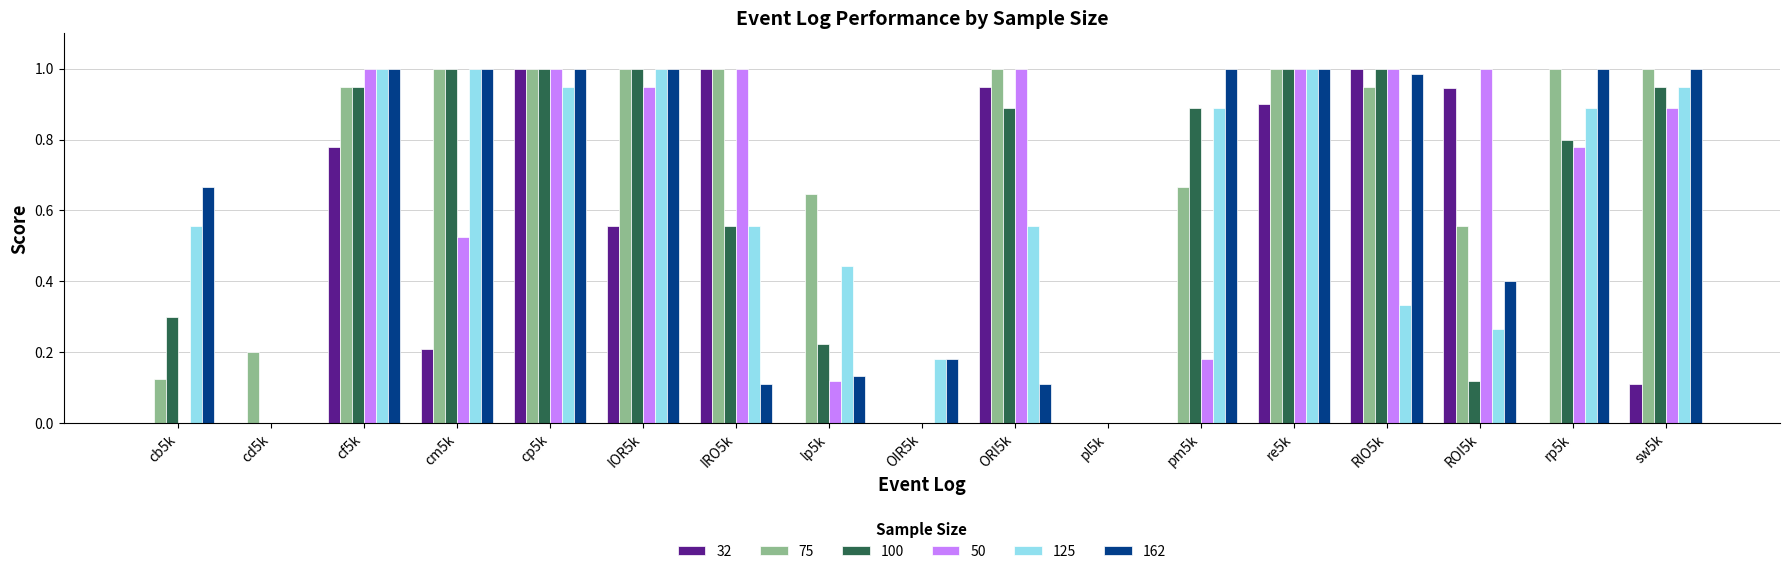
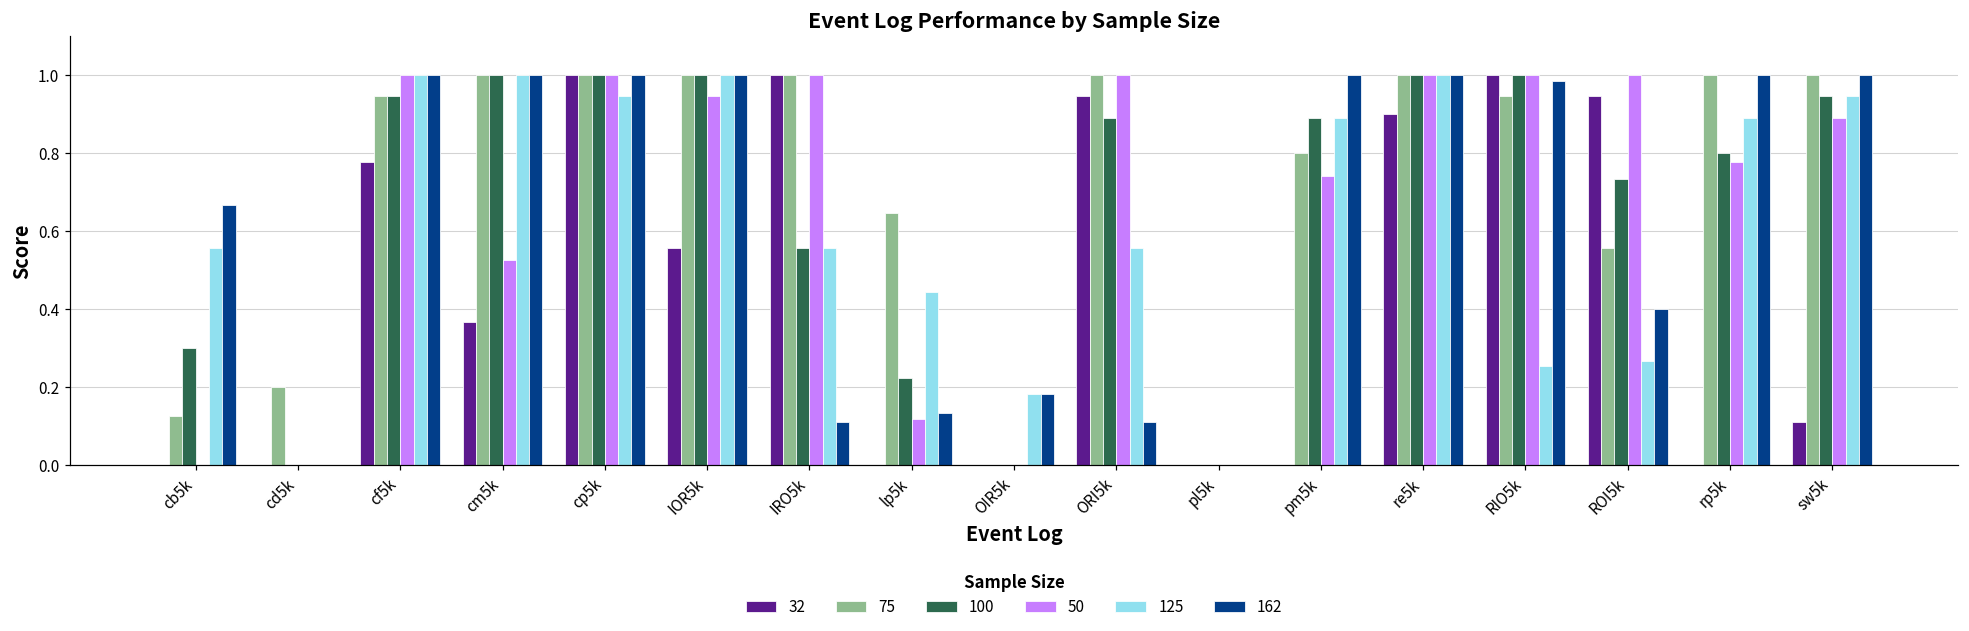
  {
    "32": {
      "cb5k": 0.00,
      "cd5k": 0.00,
      "cf5k": 0.78,
-     "cm5k": 0.21,
+     "cm5k": 0.37,
      "cp5k": 1.00,
      "IOR5k": 0.56,
      "IRO5k": 1.00,
      "lp5k": 0.00,
      "OIR5k": 0.00,
      "ORI5k": 0.95,
      "pl5k": 0.00,
      "pm5k": 0.00,
      "re5k": 0.90,
      "RIO5k": 1.00,
      "ROI5k": 0.95,
      "rp5k": 0.00,
      "sw5k": 0.11
    },
    "75": {
      "cb5k": 0.13,
      "cd5k": 0.20,
      "cf5k": 0.95,
      "cm5k": 1.00,
      "cp5k": 1.00,
      "IOR5k": 1.00,
      "IRO5k": 1.00,
      "lp5k": 0.65,
      "OIR5k": 0.00,
      "ORI5k": 1.00,
      "pl5k": 0.00,
-     "pm5k": 0.67,
+     "pm5k": 0.80,
      "re5k": 1.00,
      "RIO5k": 0.95,
      "ROI5k": 0.56,
      "rp5k": 1.00,
      "sw5k": 1.00
    },
    "100": {
      "cb5k": 0.30,
      "cd5k": 0.00,
      "cf5k": 0.95,
      "cm5k": 1.00,
      "cp5k": 1.00,
      "IOR5k": 1.00,
      "IRO5k": 0.56,
      "lp5k": 0.22,
      "OIR5k": 0.00,
      "ORI5k": 0.89,
      "pl5k": 0.00,
      "pm5k": 0.89,
      "re5k": 1.00,
      "RIO5k": 1.00,
-     "ROI5k": 0.12,
+     "ROI5k": 0.73,
      "rp5k": 0.80,
      "sw5k": 0.95
    },
    "50": {
      "cb5k": 0.00,
      "cd5k": 0.00,
      "cf5k": 1.00,
      "cm5k": 0.53,
      "cp5k": 1.00,
      "IOR5k": 0.95,
      "IRO5k": 1.00,
      "lp5k": 0.12,
      "OIR5k": 0.00,
      "ORI5k": 1.00,
      "pl5k": 0.00,
-     "pm5k": 0.18,
+     "pm5k": 0.74,
      "re5k": 1.00,
      "RIO5k": 1.00,
      "ROI5k": 1.00,
      "rp5k": 0.78,
      "sw5k": 0.89
    },
    "125": {
      "cb5k": 0.56,
      "cd5k": 0.00,
      "cf5k": 1.00,
      "cm5k": 1.00,
      "cp5k": 0.95,
      "IOR5k": 1.00,
      "IRO5k": 0.56,
      "lp5k": 0.44,
      "OIR5k": 0.18,
      "ORI5k": 0.56,
      "pl5k": 0.00,
      "pm5k": 0.89,
      "re5k": 1.00,
-     "RIO5k": 0.33,
+     "RIO5k": 0.25,
      "ROI5k": 0.27,
      "rp5k": 0.89,
      "sw5k": 0.95
    },
    "162": {
      "cb5k": 0.67,
      "cd5k": 0.00,
      "cf5k": 1.00,
      "cm5k": 1.00,
      "cp5k": 1.00,
      "IOR5k": 1.00,
      "IRO5k": 0.11,
      "lp5k": 0.13,
      "OIR5k": 0.18,
      "ORI5k": 0.11,
      "pl5k": 0.00,
      "pm5k": 1.00,
      "re5k": 1.00,
      "RIO5k": 0.99,
      "ROI5k": 0.40,
      "rp5k": 1.00,
      "sw5k": 1.00
    }
  }
